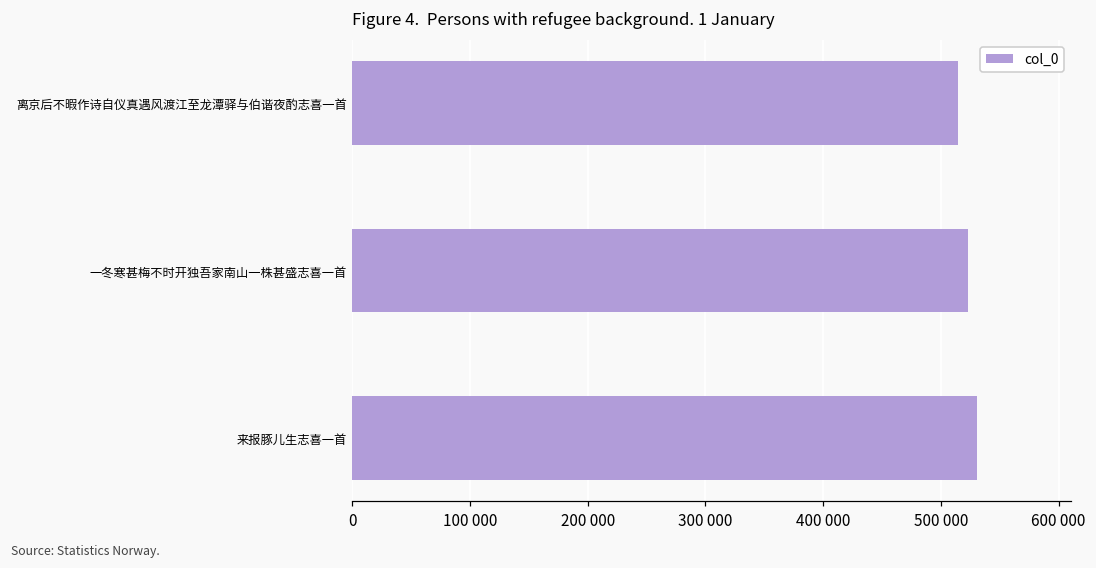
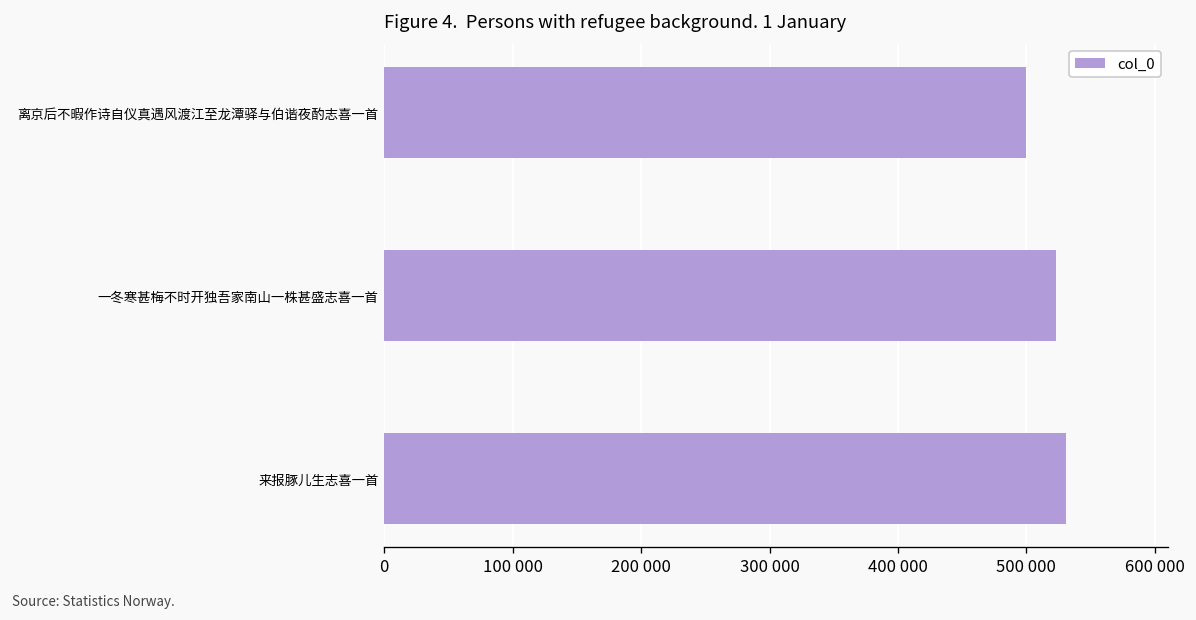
  {
-   "离京后不暇作诗自仪真遇风渡江至龙潭驿与伯谐夜酌志喜一首": 515000,
+   "离京后不暇作诗自仪真遇风渡江至龙潭驿与伯谐夜酌志喜一首": 500000,
    "一冬寒甚梅不时开独吾家南山一株甚盛志喜一首": 523000,
    "来报豚儿生志喜一首": 531000
  }
